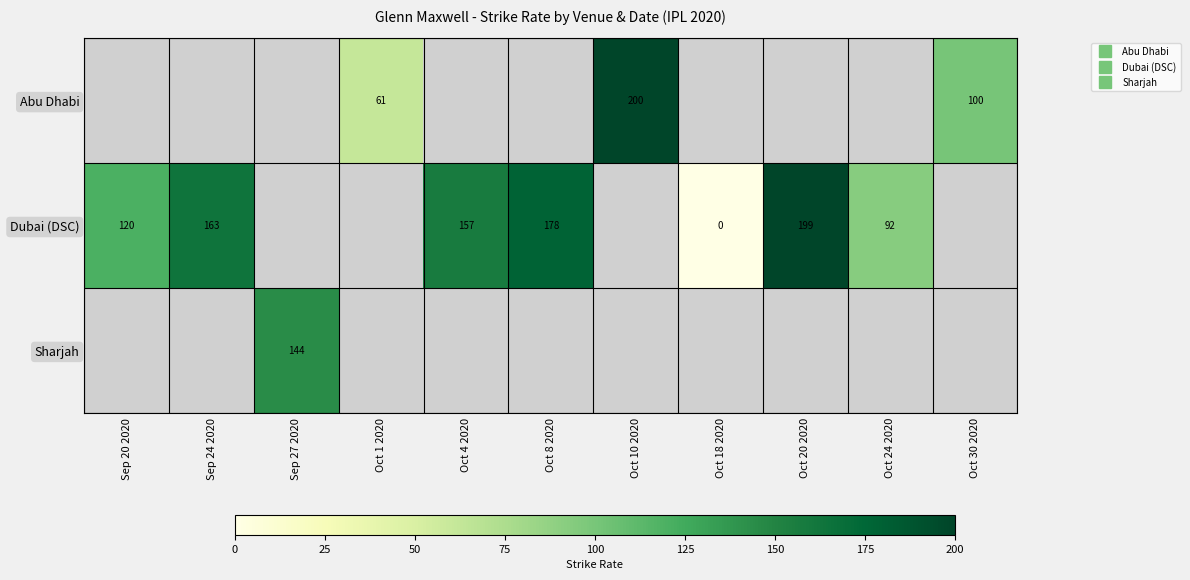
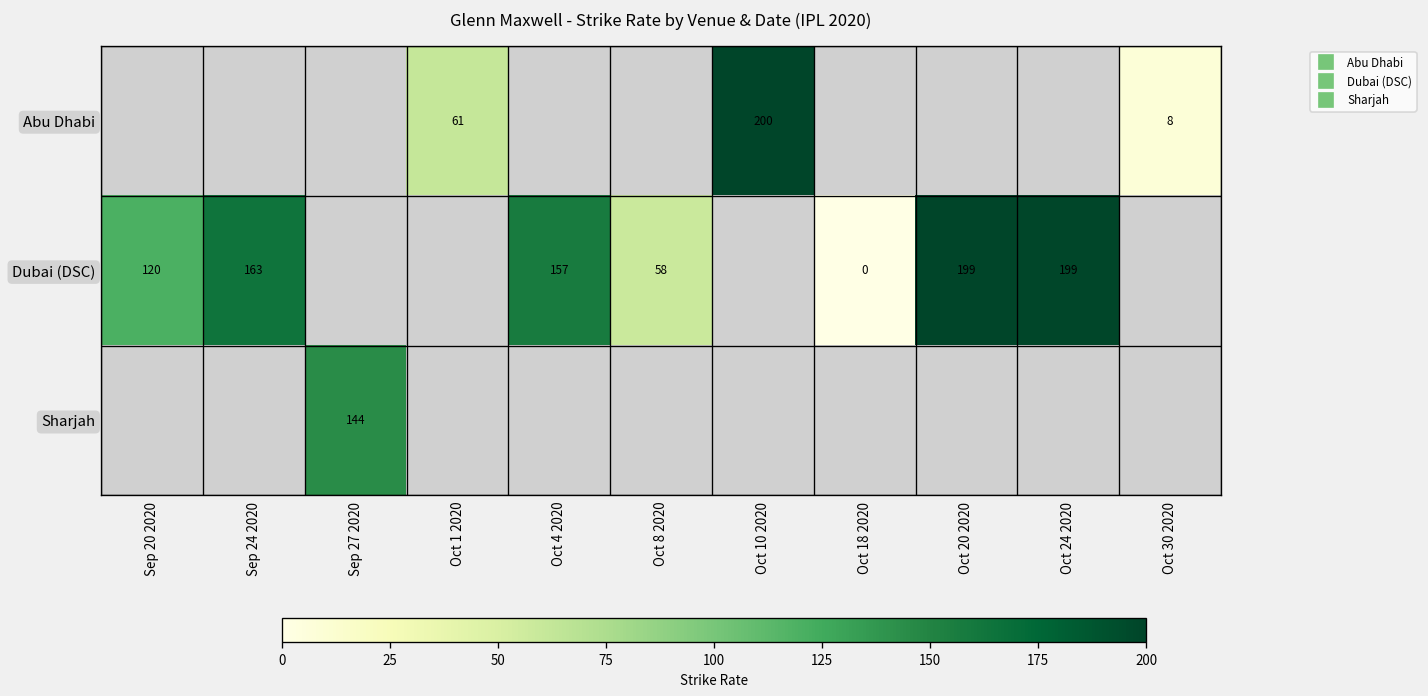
  {
    "Abu Dhabi": {
      "Oct 1 2020": 61,
      "Oct 10 2020": 200,
-     "Oct 30 2020": 100
+     "Oct 30 2020": 8
    },
    "Dubai (DSC)": {
      "Sep 20 2020": 120,
      "Sep 24 2020": 163,
      "Oct 4 2020": 157,
-     "Oct 8 2020": 178,
+     "Oct 8 2020": 58,
      "Oct 18 2020": 0,
      "Oct 20 2020": 199,
-     "Oct 24 2020": 92
+     "Oct 24 2020": 199
    },
    "Sharjah": {
      "Sep 27 2020": 144
    }
  }
